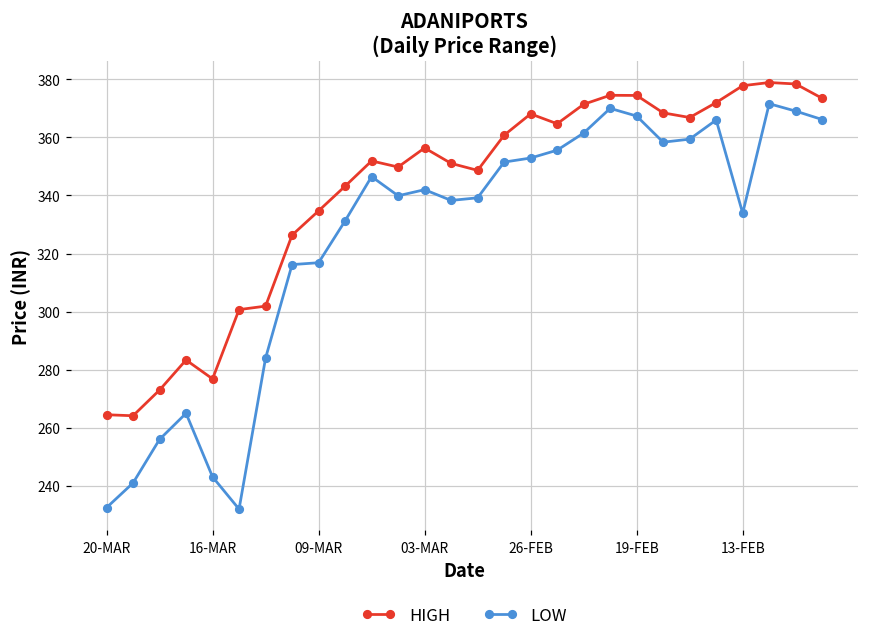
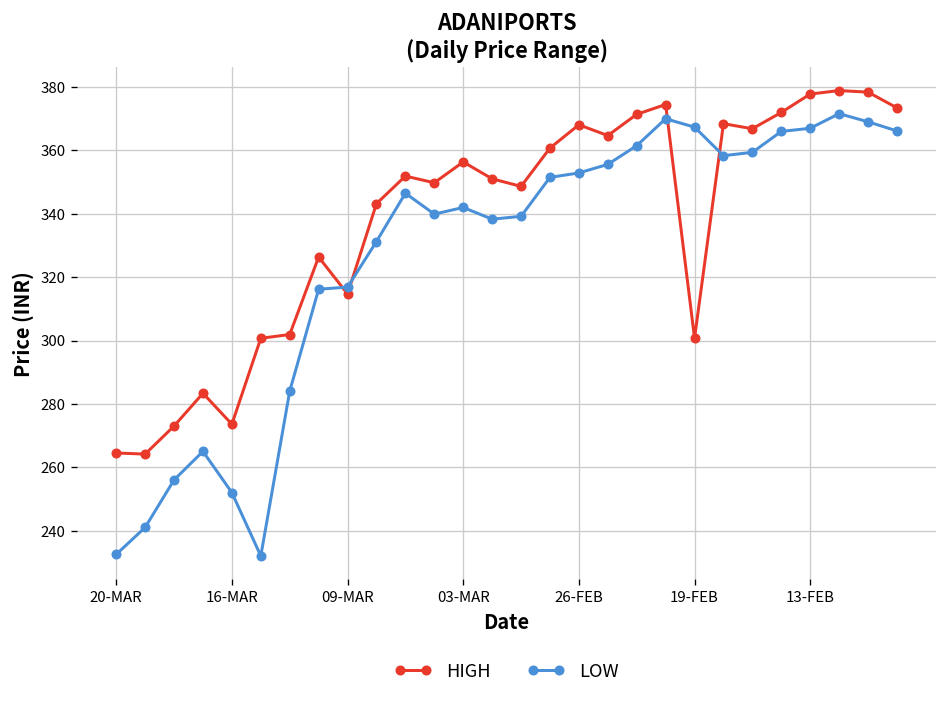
  {
    "HIGH": {
      "20-MAR": 265,
-     "16-MAR": 277,
-     "09-MAR": 335,
+     "16-MAR": 274,
+     "09-MAR": 315,
      "03-MAR": 356,
      "26-FEB": 368,
-     "19-FEB": 374,
+     "19-FEB": 301,
      "13-FEB": 378
    },
    "LOW": {
      "20-MAR": 233,
-     "16-MAR": 243,
+     "16-MAR": 252,
      "09-MAR": 317,
      "03-MAR": 342,
      "26-FEB": 353,
      "19-FEB": 367,
-     "13-FEB": 334
+     "13-FEB": 367
    }
  }
